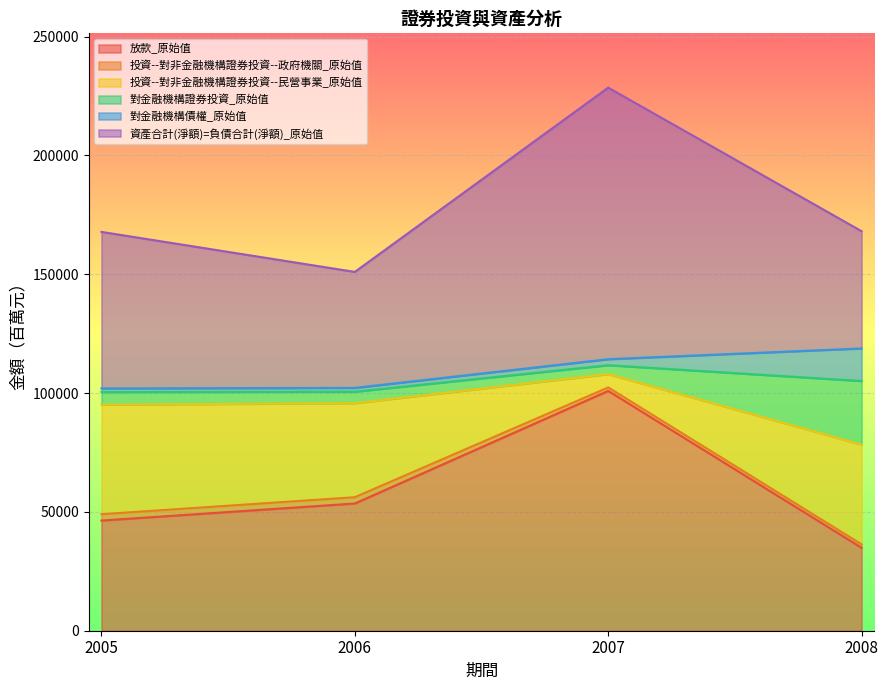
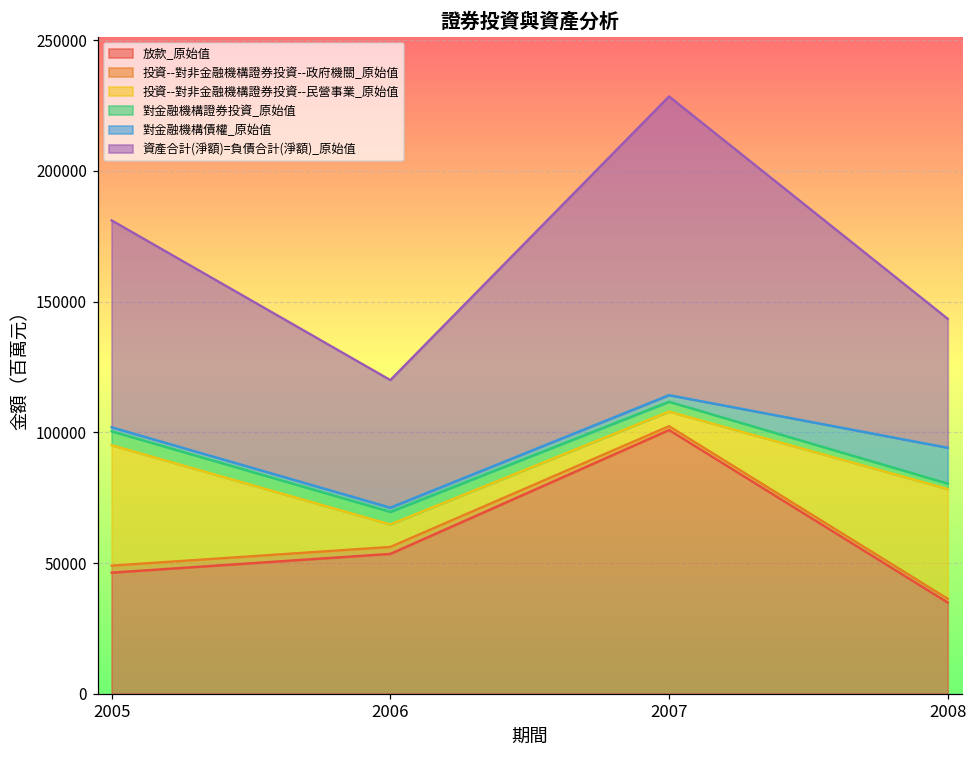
  {
    "投資--對非金融機構證券投資--民營事業_原始值": {
      "2005": 46000,
-     "2006": 40000,
+     "2006": 9000,
      "2007": 6000,
      "2008": 42000
    },
    "對金融機構證券投資_原始值": {
      "2005": 5000,
      "2006": 5000,
      "2007": 4000,
-     "2008": 27000
+     "2008": 2000
    },
    "對金融機構債權_原始值": {
      "2005": 2000,
      "2006": 2000,
      "2007": 3000,
      "2008": 14000
    },
    "資產合計(淨額)=負債合計(淨額)_原始值": {
-     "2005": 66000,
+     "2005": 79000,
      "2006": 49000,
      "2007": 114000,
      "2008": 49000
    }
  }
